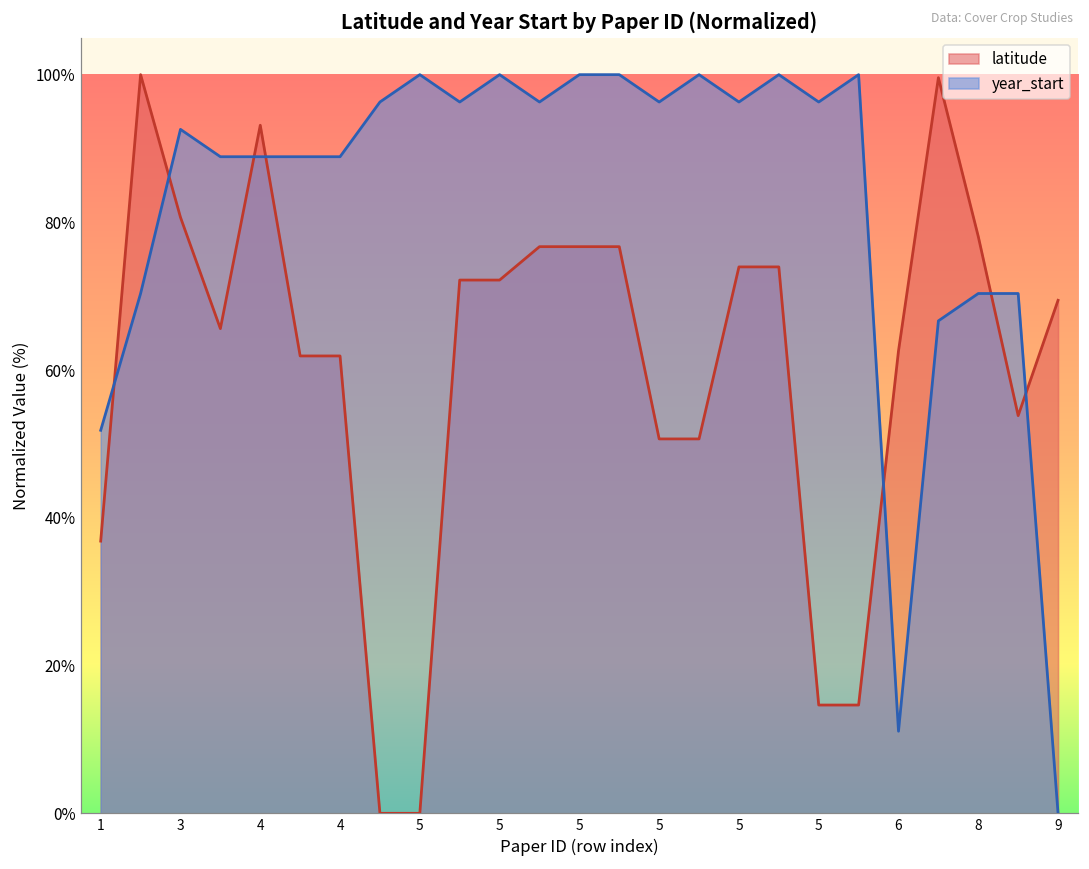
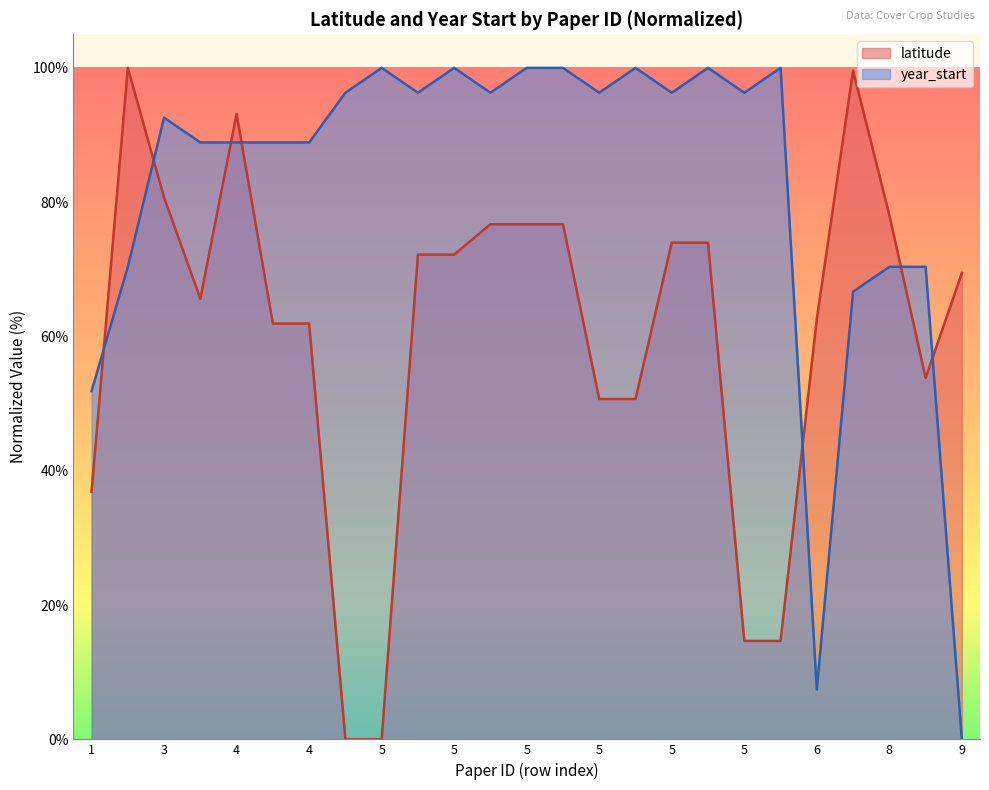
  {
    "latitude": {
      "6": "63%",
      "8": "78%"
    },
    "year_start": {
-     "6": "11%",
+     "6": "7%",
      "8": "70%"
    }
  }
